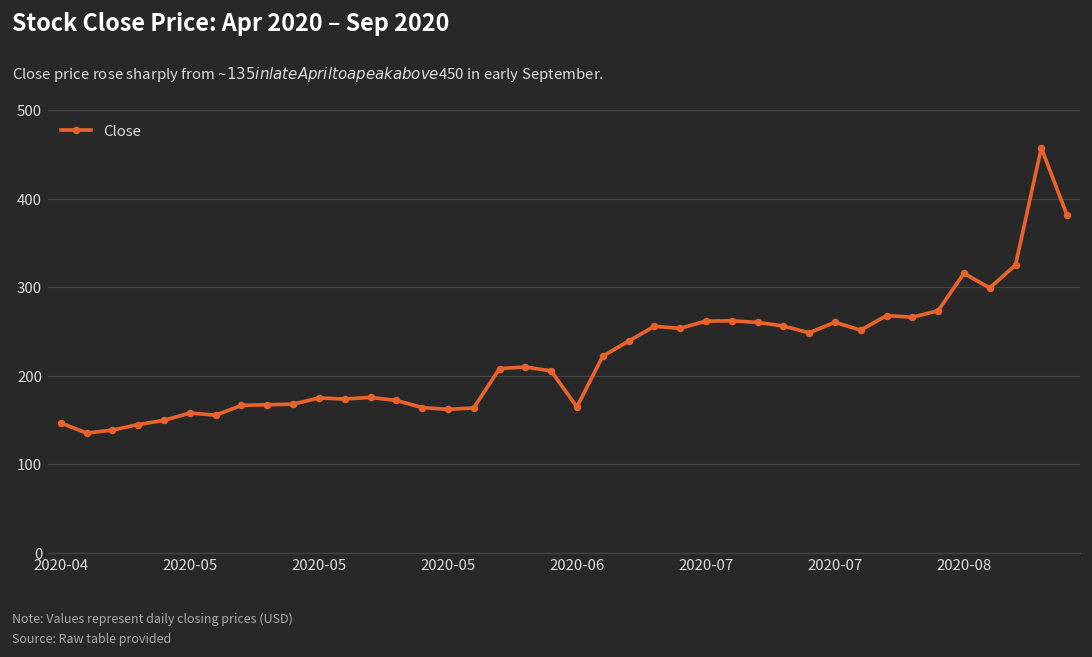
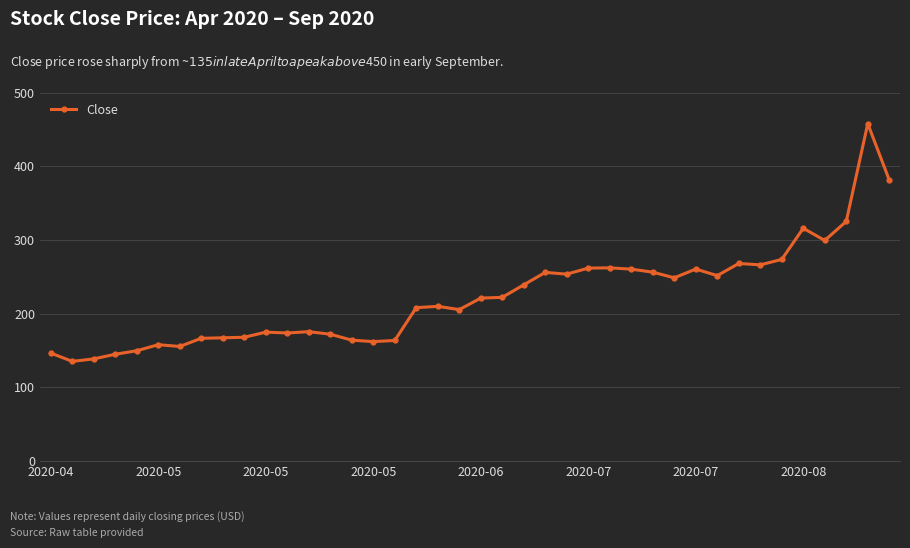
  {
    "2020-04": 150,
-   "2020-06": 160,
+   "2020-06": 220,
    "2020-08": 320
  }
